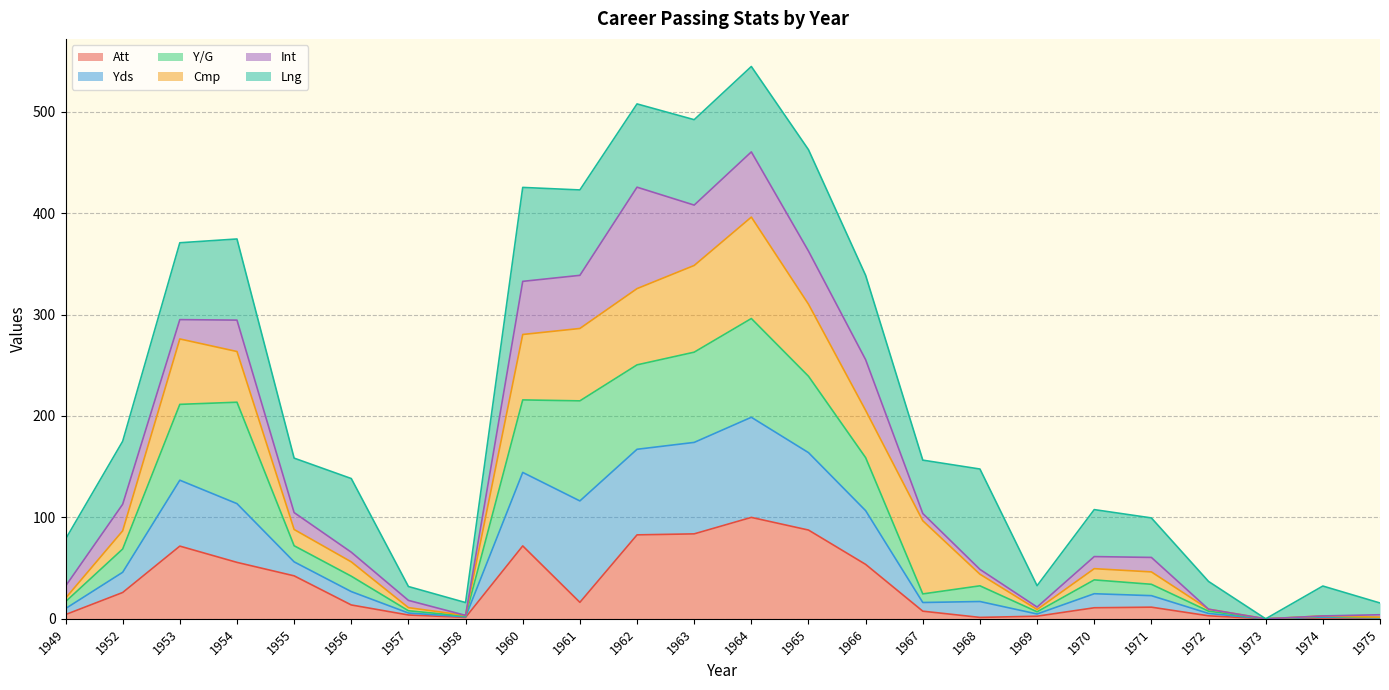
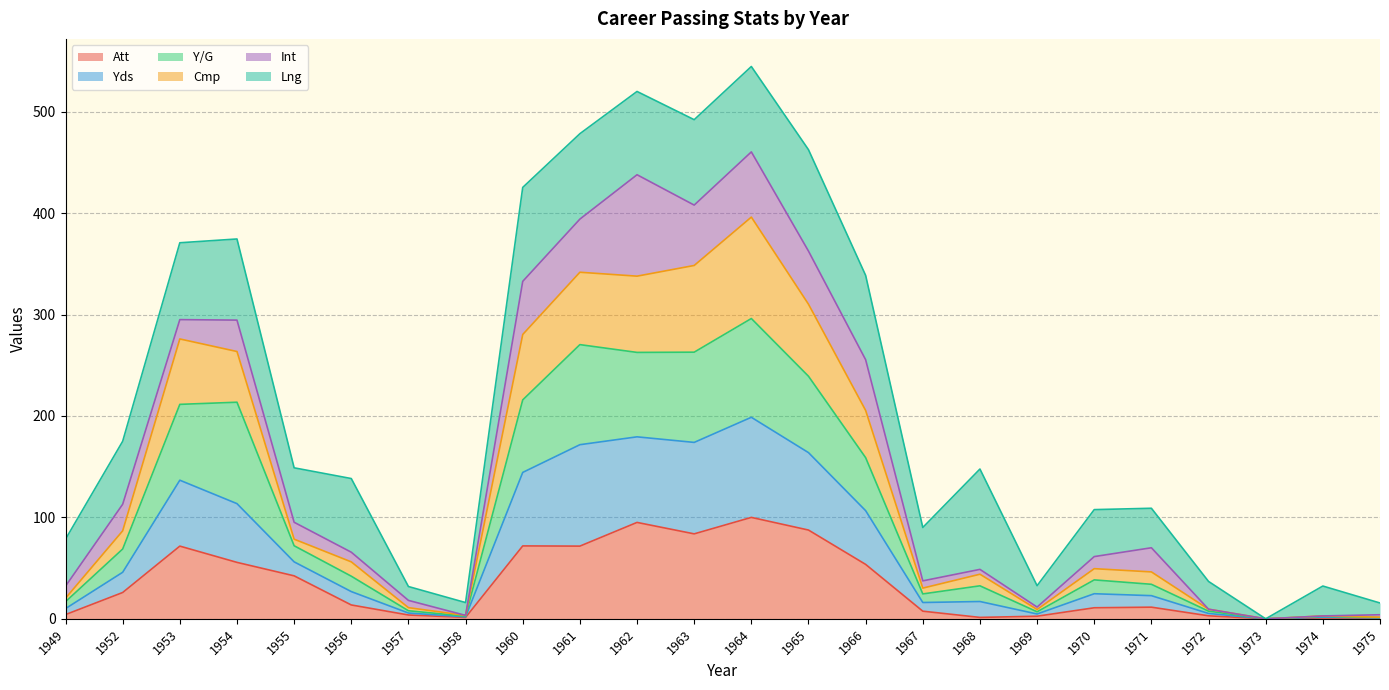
  {
    "Att": {
      "1949": 4,
      "1952": 26,
      "1953": 72,
      "1954": 56,
      "1955": 42,
      "1956": 14,
      "1960": 72,
-     "1961": 16,
-     "1962": 83,
+     "1961": 72,
+     "1962": 95,
      "1963": 84,
      "1964": 100,
      "1965": 88,
      "1966": 54,
      "1967": 8,
      "1968": 1,
      "1970": 11,
      "1971": 11
    },
    "Cmp": {
      "1949": 3,
      "1952": 18,
      "1953": 65,
      "1954": 50,
-     "1955": 16,
+     "1955": 6,
      "1956": 14,
      "1957": 3,
      "1960": 65,
      "1961": 71,
      "1962": 75,
      "1963": 85,
      "1964": 100,
      "1965": 71,
      "1966": 47,
-     "1967": 72,
+     "1967": 6,
      "1968": 11,
      "1970": 11,
      "1971": 12
    },
    "Int": {
      "1949": 12,
      "1952": 26,
      "1953": 19,
      "1954": 31,
      "1955": 17,
      "1956": 10,
      "1957": 7,
      "1960": 52,
      "1961": 52,
      "1962": 100,
      "1963": 60,
      "1964": 64,
      "1965": 52,
      "1966": 50,
      "1967": 7,
      "1968": 5,
      "1970": 12,
-     "1971": 14
+     "1971": 24
    }
  }
